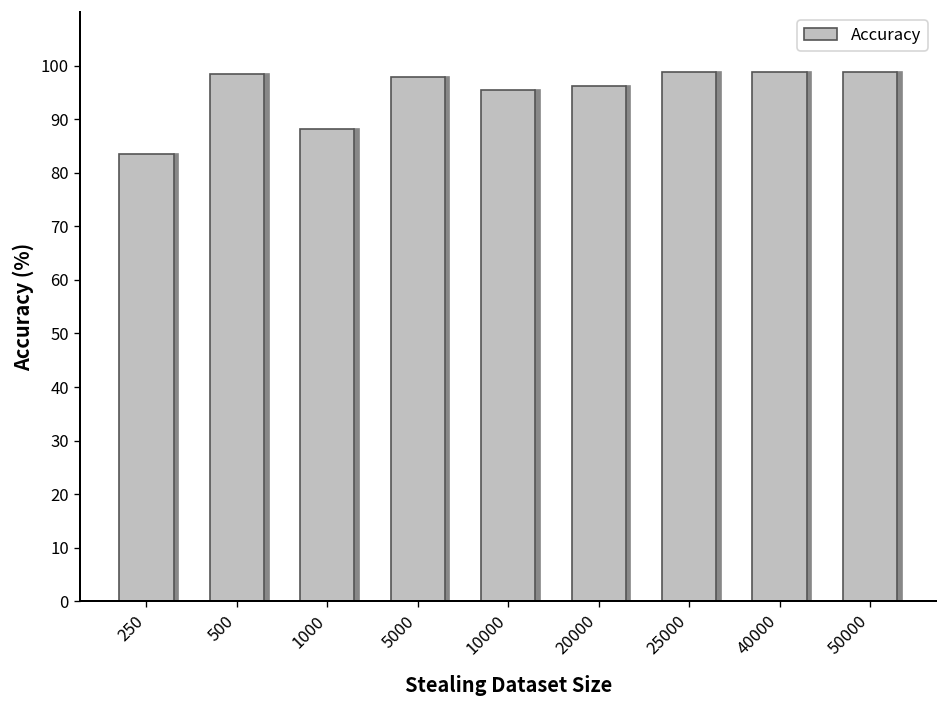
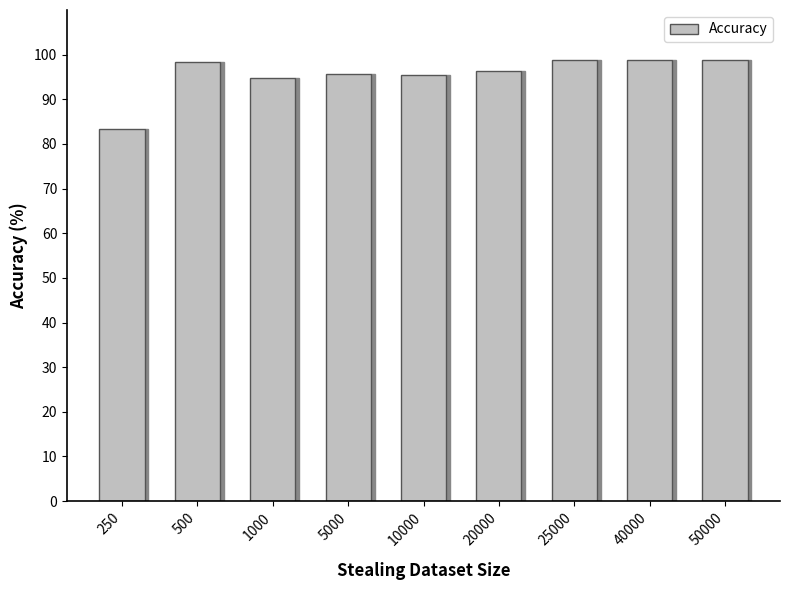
  {
    "250": 83,
    "500": 98,
-   "1000": 88,
-   "5000": 98,
+   "1000": 95,
+   "5000": 96,
    "10000": 95,
    "20000": 96,
    "25000": 99,
    "40000": 99,
    "50000": 99
  }
